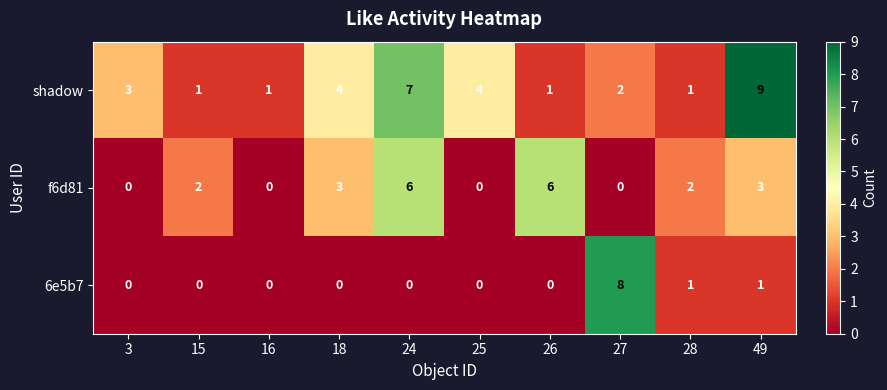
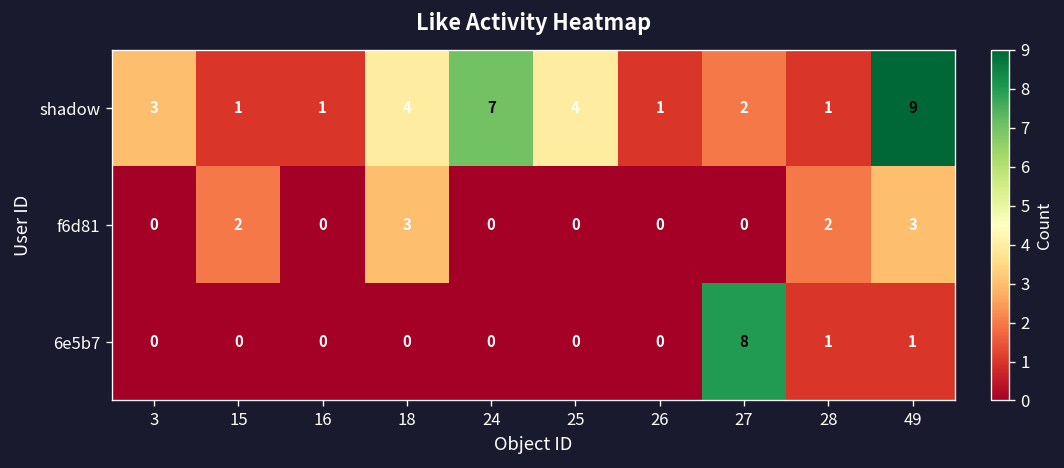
  {
    "shadow": {
      "3": 3,
      "15": 1,
      "16": 1,
      "18": 4,
      "24": 7,
      "25": 4,
      "26": 1,
      "27": 2,
      "28": 1,
      "49": 9
    },
    "f6d81": {
      "3": 0,
      "15": 2,
      "16": 0,
      "18": 3,
-     "24": 6,
+     "24": 0,
      "25": 0,
-     "26": 6,
+     "26": 0,
      "27": 0,
      "28": 2,
      "49": 3
    },
    "6e5b7": {
      "3": 0,
      "15": 0,
      "16": 0,
      "18": 0,
      "24": 0,
      "25": 0,
      "26": 0,
      "27": 8,
      "28": 1,
      "49": 1
    }
  }
